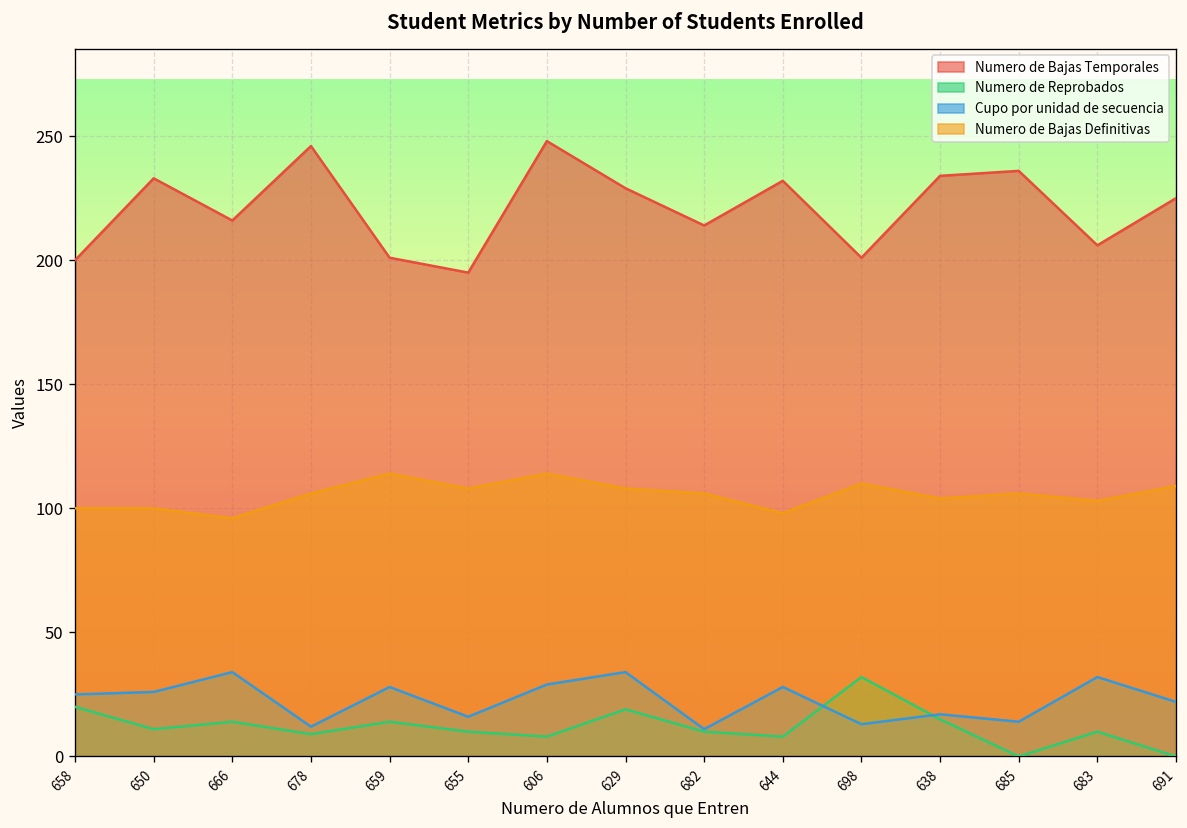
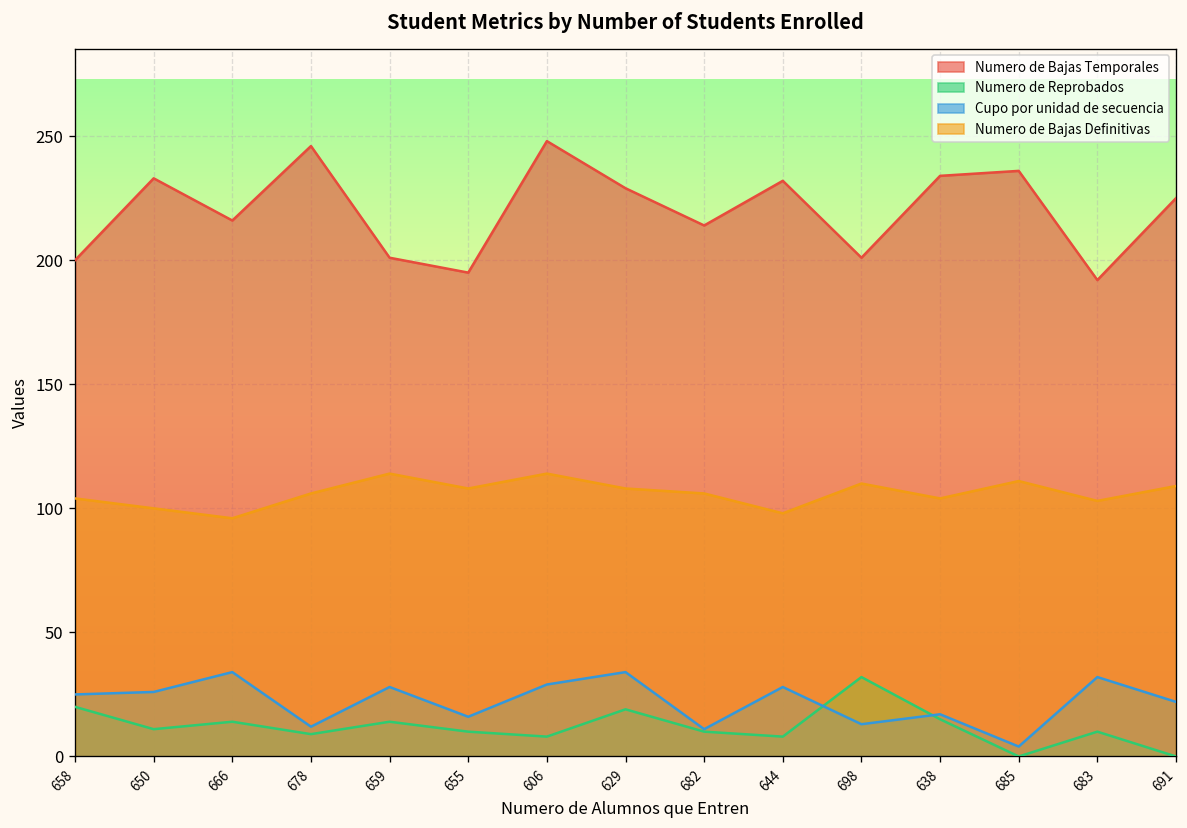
  {
    "Numero de Bajas Temporales": {
      "658": 200,
      "650": 233,
      "666": 216,
      "678": 246,
      "659": 201,
      "655": 195,
      "606": 248,
      "629": 229,
      "682": 214,
      "644": 232,
      "698": 201,
      "638": 234,
      "685": 236,
-     "683": 206,
+     "683": 192,
      "691": 225
    },
    "Numero de Reprobados": {
      "658": 20,
      "650": 11,
      "666": 14,
      "678": 9,
      "659": 14,
      "655": 10,
      "606": 8,
      "629": 19,
      "644": 8,
      "698": 32,
      "638": 15,
      "685": 0,
      "683": 10,
      "691": 0
    },
    "Cupo por unidad de secuencia": {
      "658": 25,
      "650": 26,
      "666": 34,
      "678": 12,
      "659": 28,
      "655": 16,
      "606": 29,
      "629": 34,
      "644": 28,
      "698": 13,
      "638": 17,
-     "685": 14,
+     "685": 4,
      "683": 32,
      "691": 22
    },
    "Numero de Bajas Definitivas": {
-     "658": 100,
+     "658": 104,
      "650": 100,
      "666": 96,
      "678": 106,
      "659": 114,
      "655": 108,
      "606": 114,
      "629": 108,
      "682": 106,
      "644": 98,
      "698": 110,
      "638": 104,
-     "685": 106,
+     "685": 111,
      "683": 103,
      "691": 109
    }
  }
